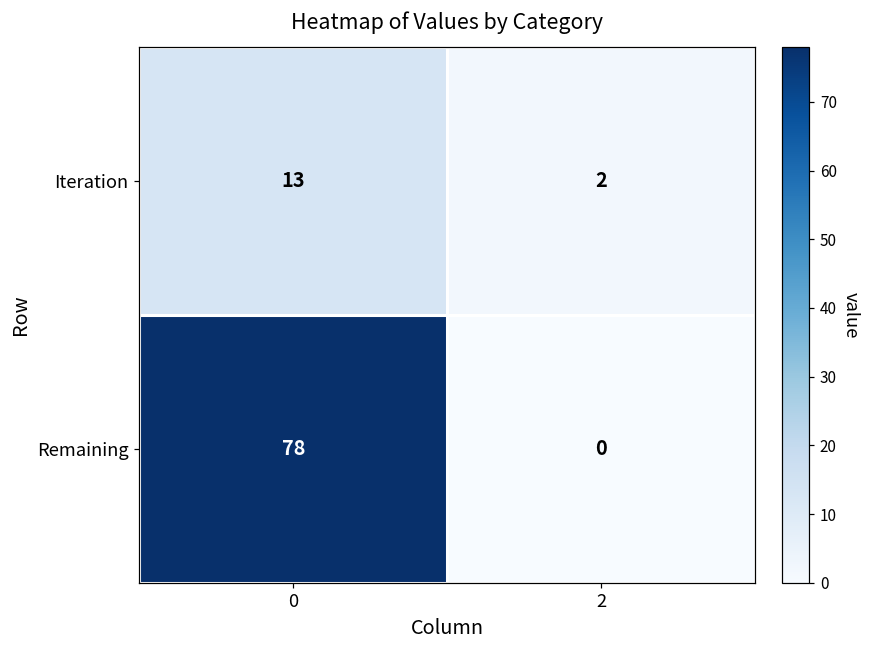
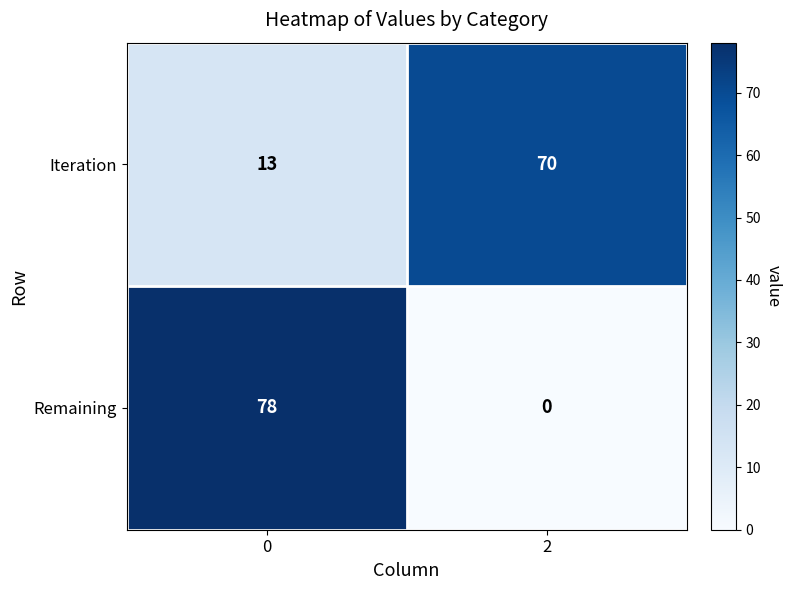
  {
    "Iteration": {
      "0": 13,
-     "2": 2
+     "2": 70
    },
    "Remaining": {
      "0": 78,
      "2": 0
    }
  }
